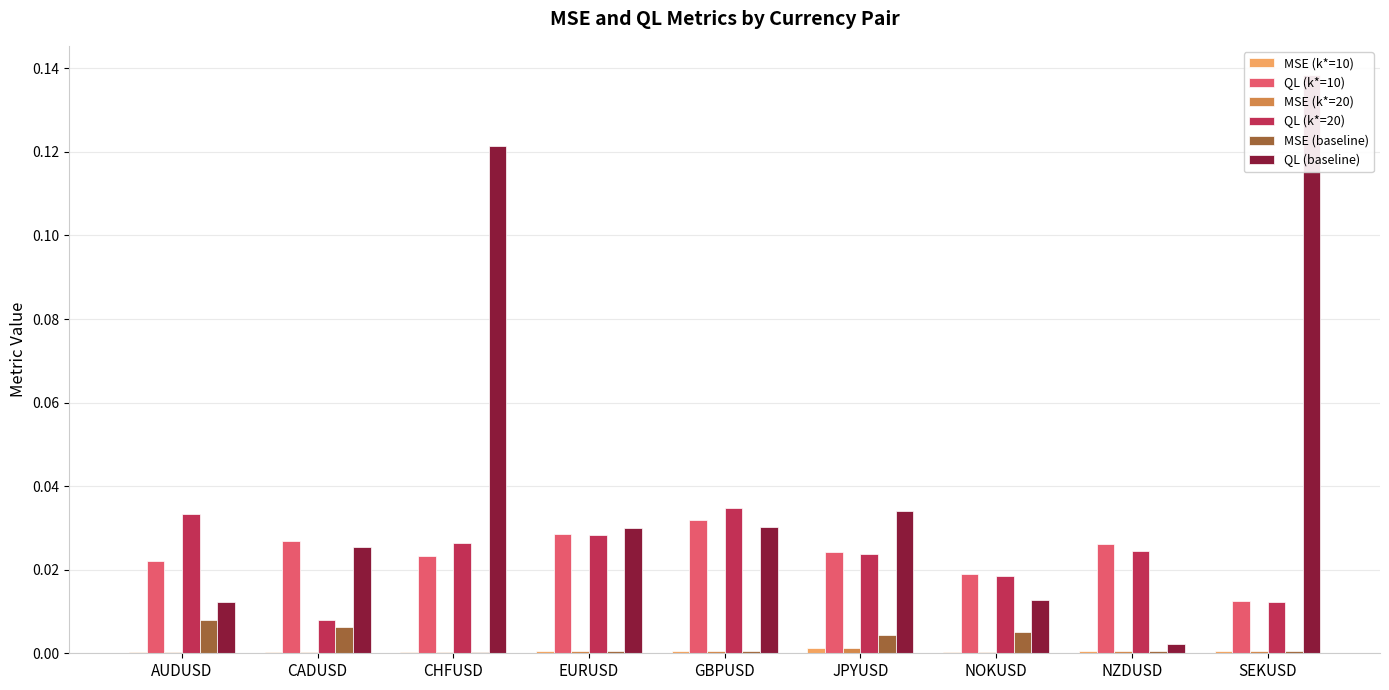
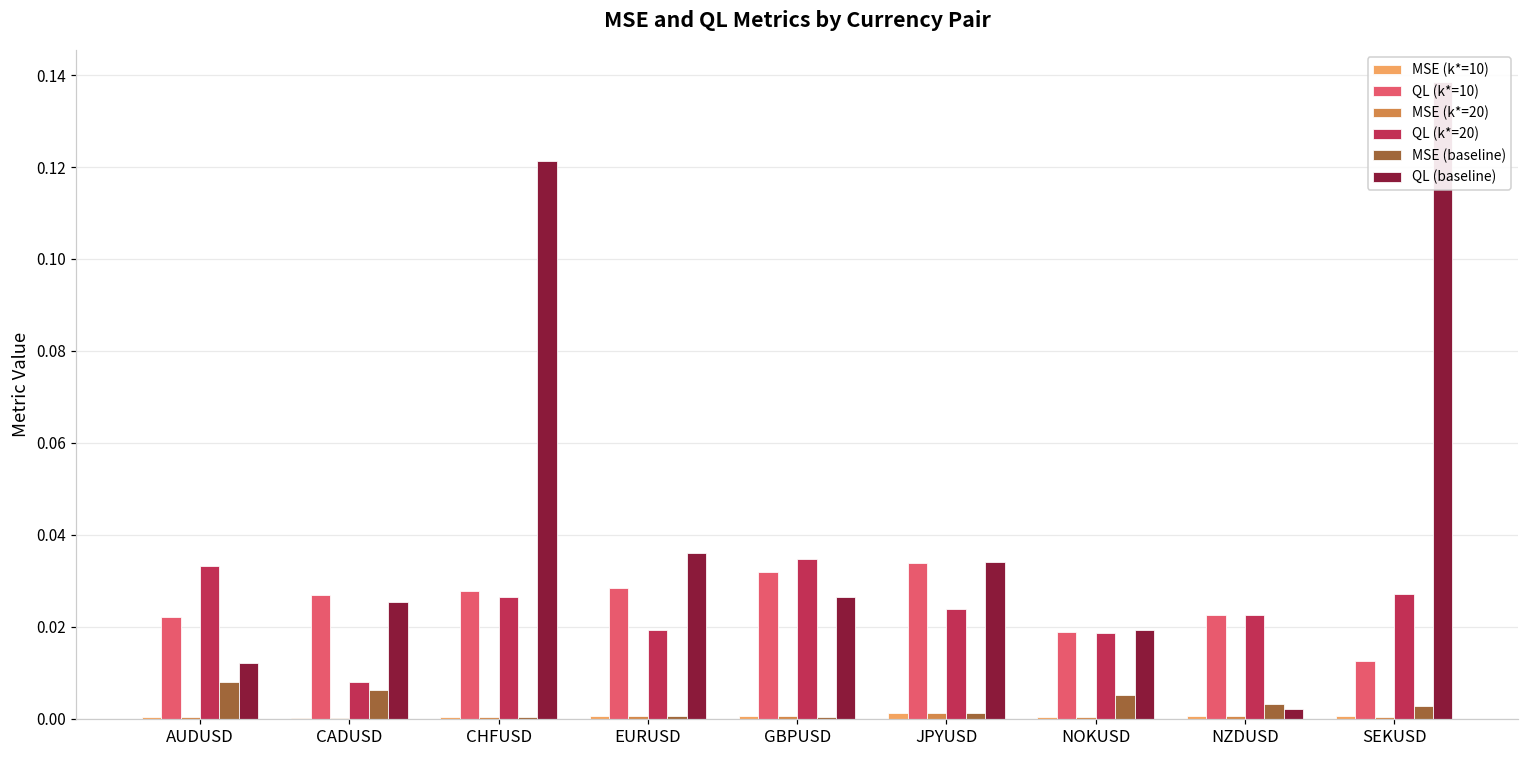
  {
    "QL (k*=10)": {
      "AUDUSD": 0.022,
      "CADUSD": 0.027,
-     "CHFUSD": 0.023,
+     "CHFUSD": 0.028,
      "EURUSD": 0.028,
      "GBPUSD": 0.032,
-     "JPYUSD": 0.024,
+     "JPYUSD": 0.034,
      "NOKUSD": 0.019,
-     "NZDUSD": 0.026,
+     "NZDUSD": 0.023,
      "SEKUSD": 0.013
    },
    "QL (k*=20)": {
      "AUDUSD": 0.033,
      "CADUSD": 0.008,
      "CHFUSD": 0.026,
-     "EURUSD": 0.028,
+     "EURUSD": 0.019,
      "GBPUSD": 0.035,
      "JPYUSD": 0.024,
      "NOKUSD": 0.019,
-     "NZDUSD": 0.024,
-     "SEKUSD": 0.012
+     "NZDUSD": 0.023,
+     "SEKUSD": 0.027
    },
    "MSE (baseline)": {
      "AUDUSD": 0.008,
      "CADUSD": 0.006,
-     "JPYUSD": 0.004,
+     "JPYUSD": 0.001,
      "NOKUSD": 0.005,
-     "NZDUSD": 0.001,
-     "SEKUSD": 0.001
+     "NZDUSD": 0.003,
+     "SEKUSD": 0.003
    },
    "QL (baseline)": {
      "AUDUSD": 0.012,
      "CADUSD": 0.025,
      "CHFUSD": 0.121,
-     "EURUSD": 0.030,
-     "GBPUSD": 0.030,
+     "EURUSD": 0.036,
+     "GBPUSD": 0.027,
      "JPYUSD": 0.034,
-     "NOKUSD": 0.013,
+     "NOKUSD": 0.019,
      "NZDUSD": 0.002
    }
  }
